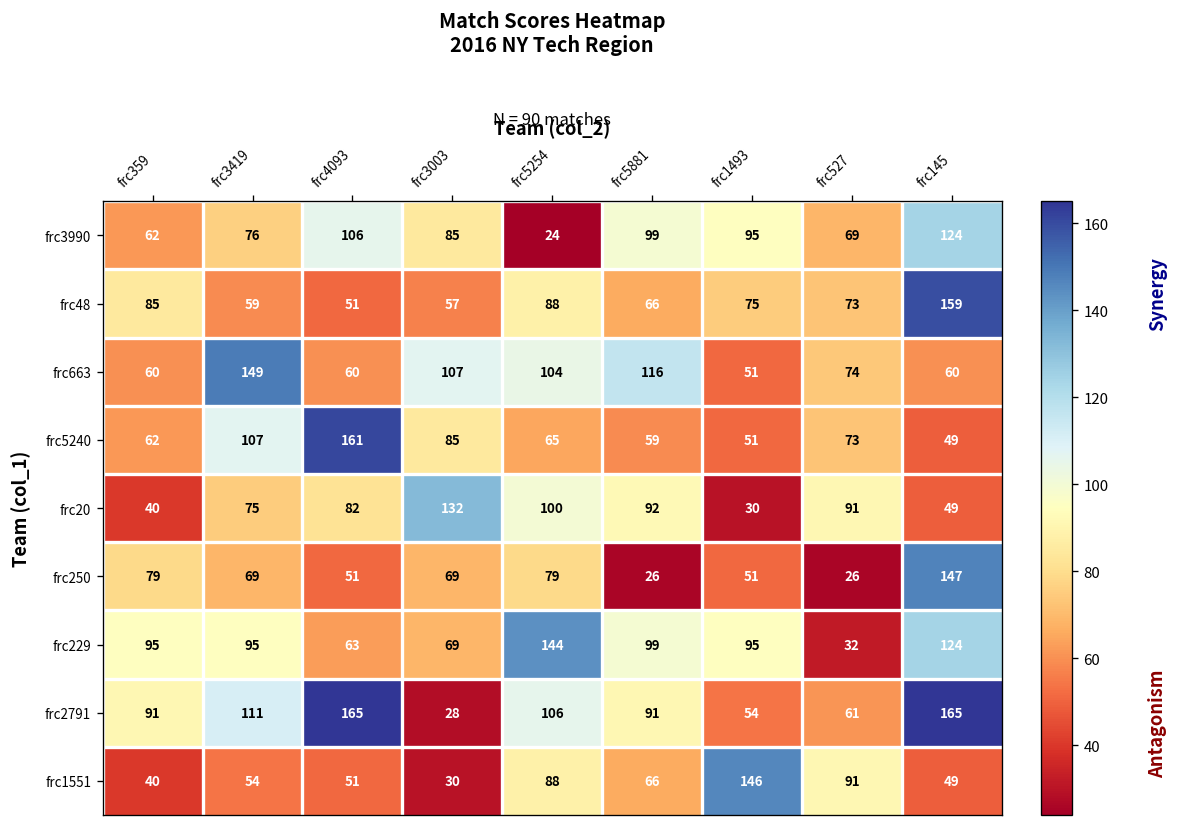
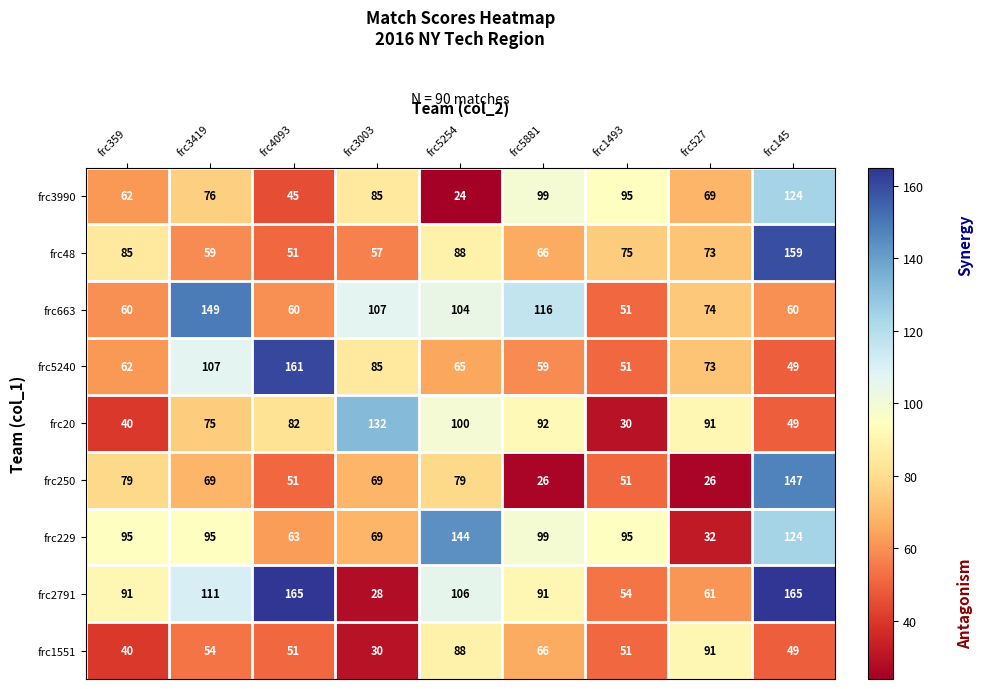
  {
    "frc3990": {
      "frc359": 62,
      "frc3419": 76,
-     "frc4093": 106,
+     "frc4093": 45,
      "frc3003": 85,
      "frc5254": 24,
      "frc5881": 99,
      "frc1493": 95,
      "frc527": 69,
      "frc145": 124
    },
    "frc48": {
      "frc359": 85,
      "frc3419": 59,
      "frc4093": 51,
      "frc3003": 57,
      "frc5254": 88,
      "frc5881": 66,
      "frc1493": 75,
      "frc527": 73,
      "frc145": 159
    },
    "frc663": {
      "frc359": 60,
      "frc3419": 149,
      "frc4093": 60,
      "frc3003": 107,
      "frc5254": 104,
      "frc5881": 116,
      "frc1493": 51,
      "frc527": 74,
      "frc145": 60
    },
    "frc5240": {
      "frc359": 62,
      "frc3419": 107,
      "frc4093": 161,
      "frc3003": 85,
      "frc5254": 65,
      "frc5881": 59,
      "frc1493": 51,
      "frc527": 73,
      "frc145": 49
    },
    "frc20": {
      "frc359": 40,
      "frc3419": 75,
      "frc4093": 82,
      "frc3003": 132,
      "frc5254": 100,
      "frc5881": 92,
      "frc1493": 30,
      "frc527": 91,
      "frc145": 49
    },
    "frc250": {
      "frc359": 79,
      "frc3419": 69,
      "frc4093": 51,
      "frc3003": 69,
      "frc5254": 79,
      "frc5881": 26,
      "frc1493": 51,
      "frc527": 26,
      "frc145": 147
    },
    "frc229": {
      "frc359": 95,
      "frc3419": 95,
      "frc4093": 63,
      "frc3003": 69,
      "frc5254": 144,
      "frc5881": 99,
      "frc1493": 95,
      "frc527": 32,
      "frc145": 124
    },
    "frc2791": {
      "frc359": 91,
      "frc3419": 111,
      "frc4093": 165,
      "frc3003": 28,
      "frc5254": 106,
      "frc5881": 91,
      "frc1493": 54,
      "frc527": 61,
      "frc145": 165
    },
    "frc1551": {
      "frc359": 40,
      "frc3419": 54,
      "frc4093": 51,
      "frc3003": 30,
      "frc5254": 88,
      "frc5881": 66,
-     "frc1493": 146,
+     "frc1493": 51,
      "frc527": 91,
      "frc145": 49
    }
  }
